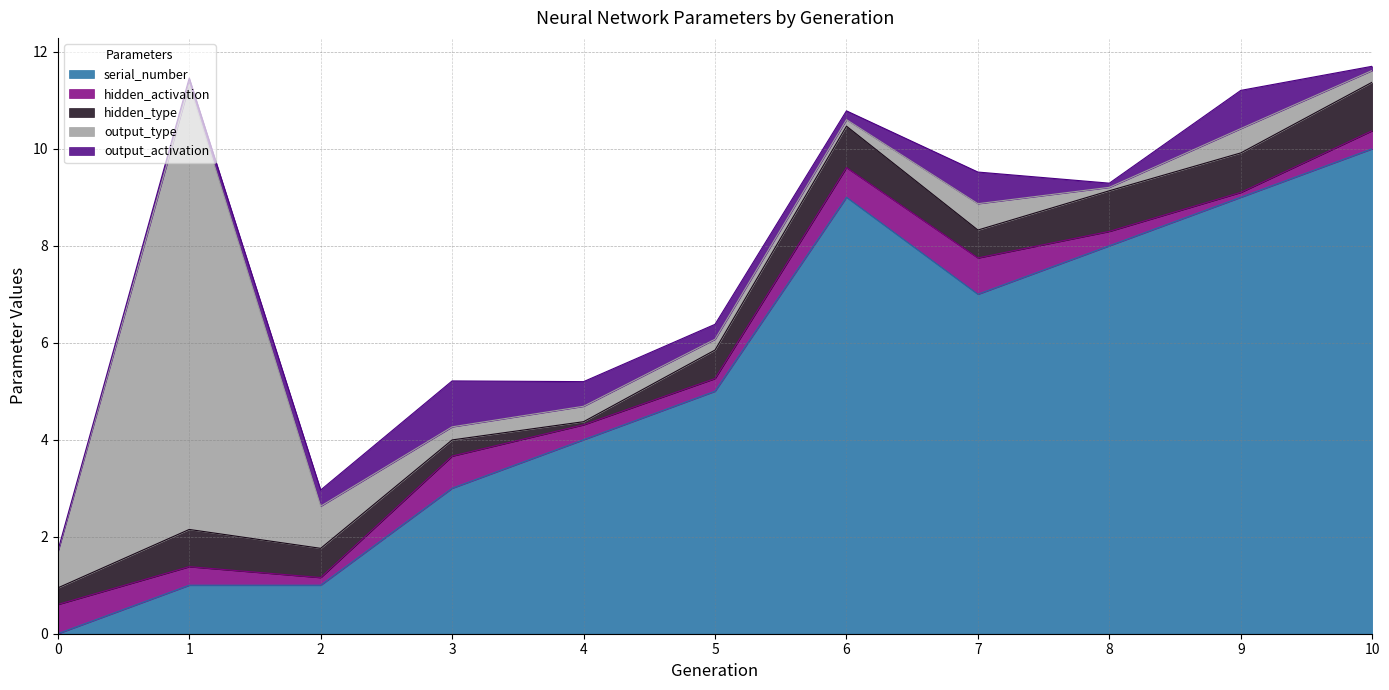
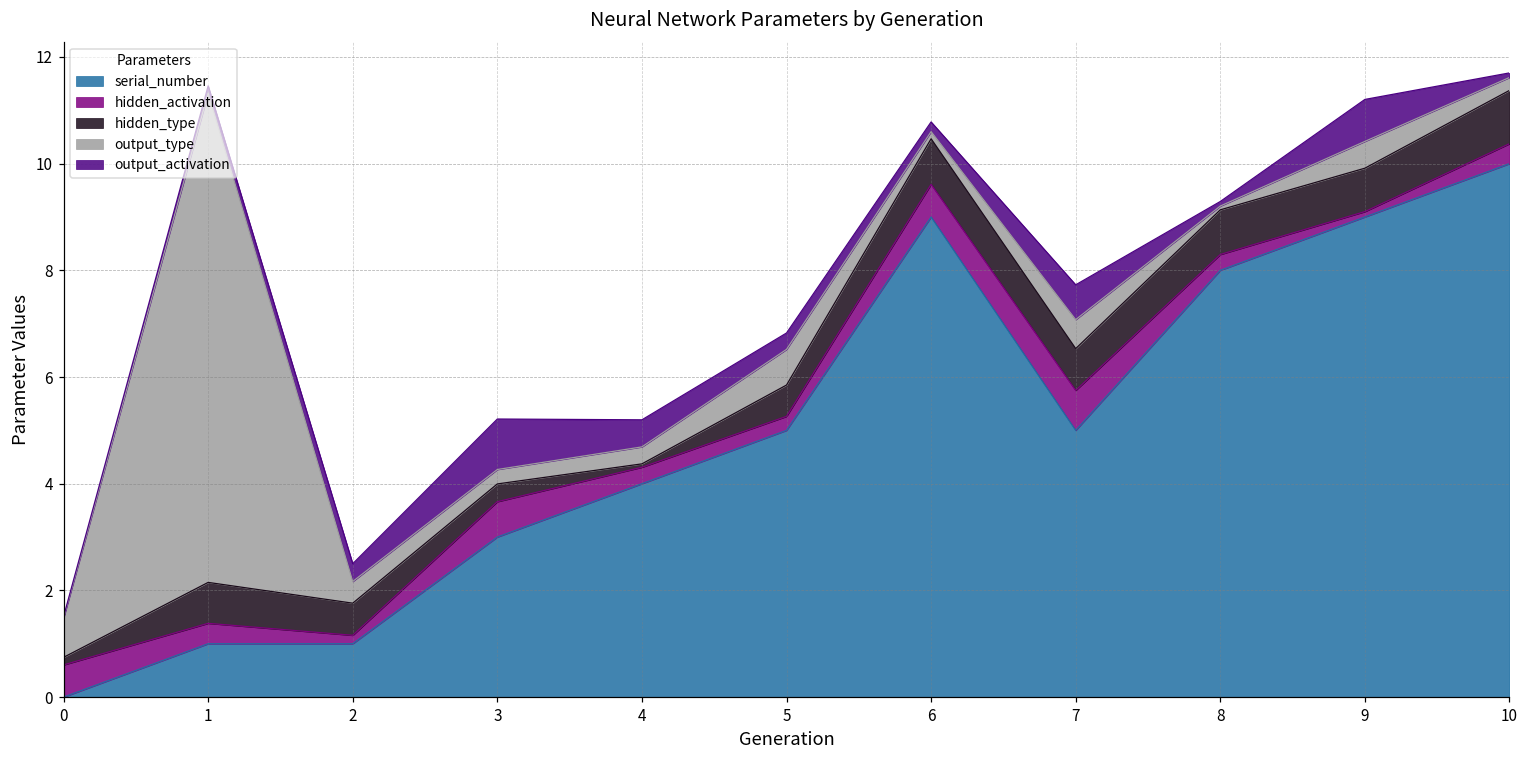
  {
    "serial_number": {
      "0": 0,
      "1": 1,
      "2": 1,
      "3": 3,
      "4": 4,
      "5": 5,
      "6": 9,
-     "7": 7,
+     "7": 5,
      "8": 8,
      "9": 9,
      "10": 10
    },
    "hidden_type": {
-     "0": 0.3,
+     "0": 0.1,
      "1": 0.8,
      "2": 0.6,
      "3": 0.3,
      "4": 0.1,
      "5": 0.6,
      "6": 0.9,
-     "7": 0.6,
+     "7": 0.8,
      "8": 0.8,
      "9": 0.8,
      "10": 1.0
    },
    "output_type": {
-     "2": 0.9,
+     "2": 0.4,
      "3": 0.3,
      "4": 0.3,
-     "5": 0.2,
+     "5": 0.7,
      "6": 0.1,
      "7": 0.5,
      "8": 0.1,
      "9": 0.5,
      "10": 0.2
    }
  }
